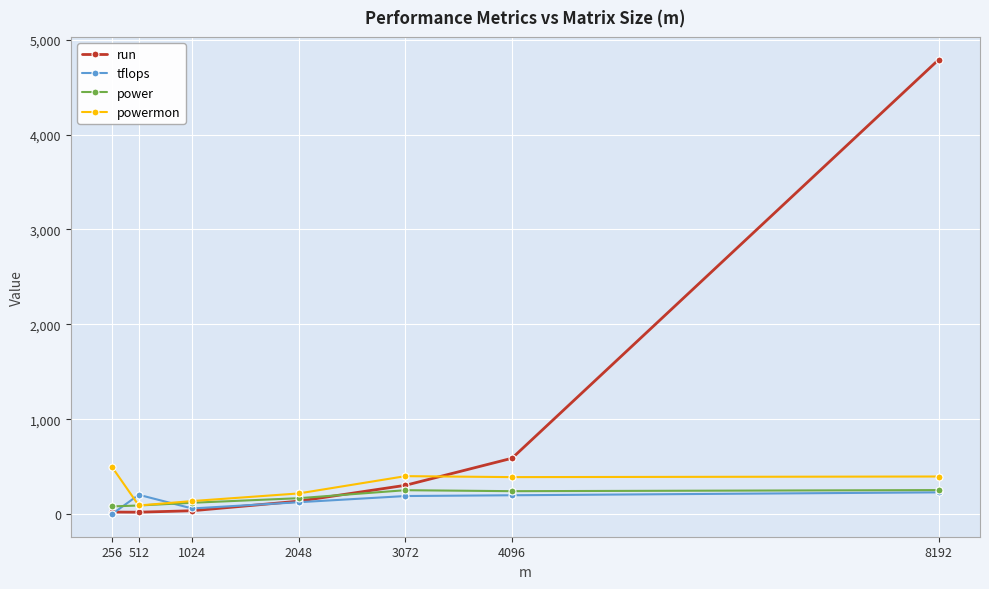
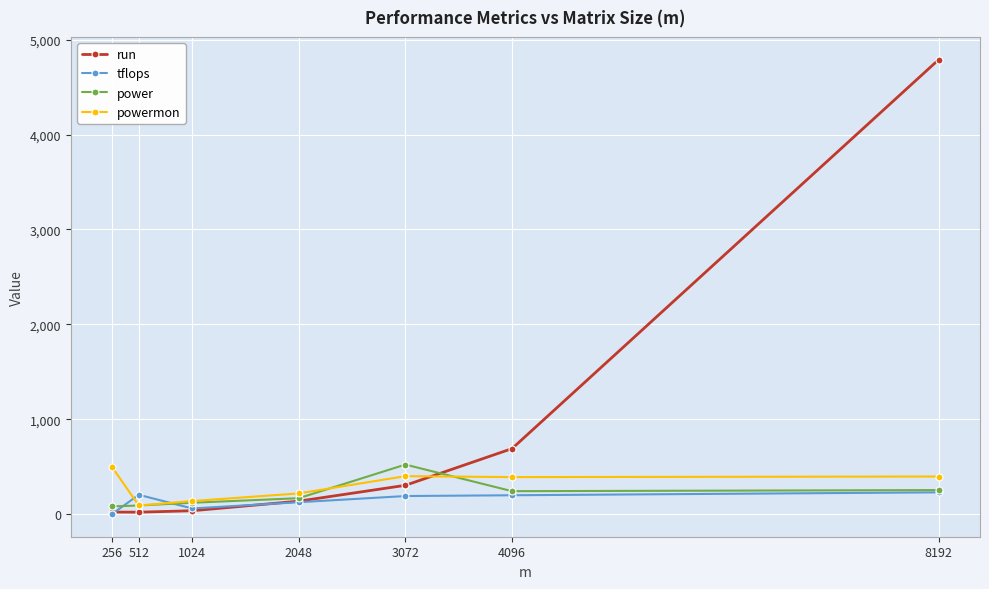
  {
    "run": {
      "512": "0",
      "3072": "300",
-     "4096": "600",
+     "4096": "700",
      "8192": "4,800"
    },
    "tflops": {
      "512": "200",
      "3072": "200",
      "4096": "200"
    },
    "power": {
      "256": "100",
      "2048": "200",
-     "3072": "300",
+     "3072": "500",
      "4096": "200"
    },
    "powermon": {
      "256": "500",
      "2048": "200",
      "3072": "400",
      "4096": "400",
      "8192": "400"
    }
  }
